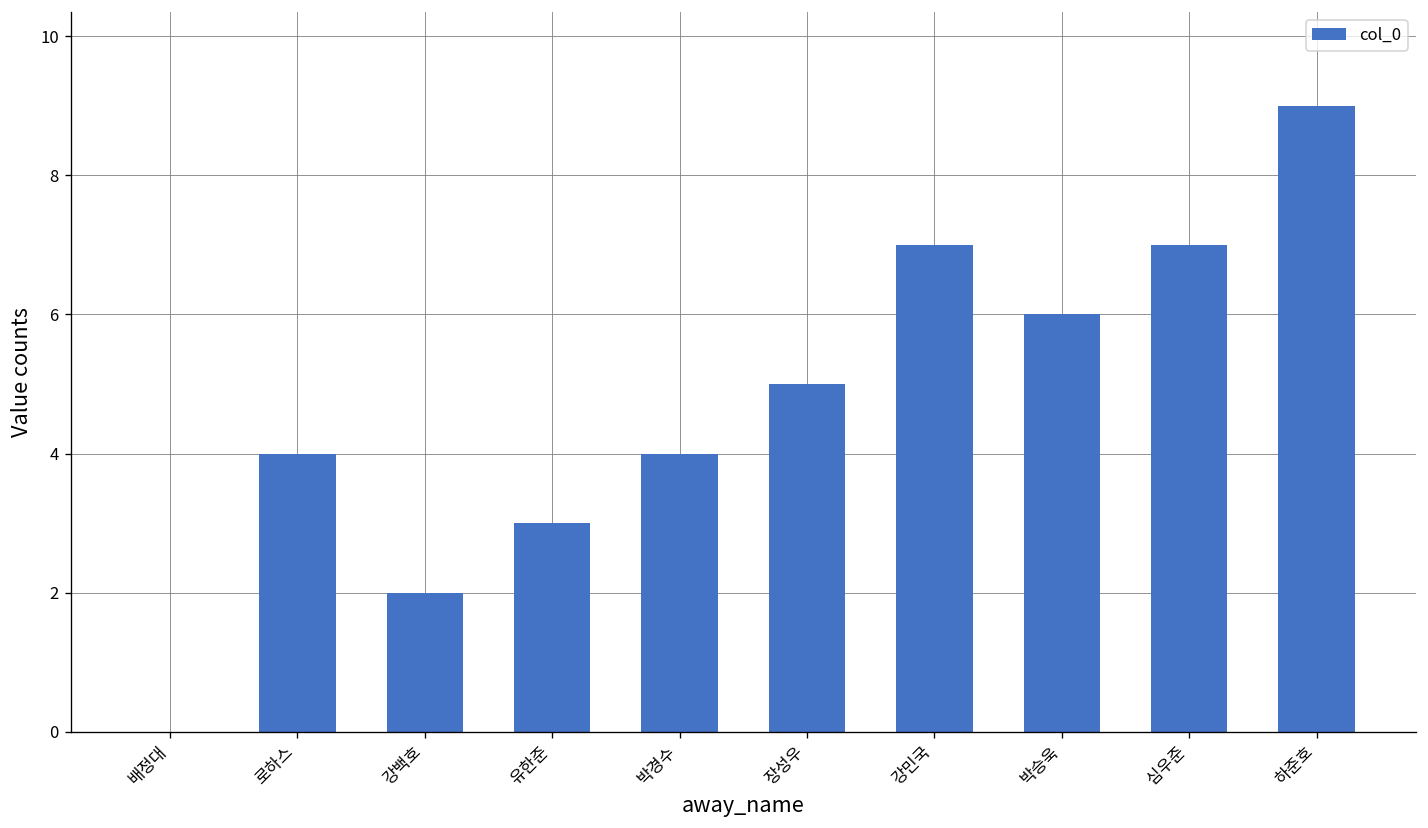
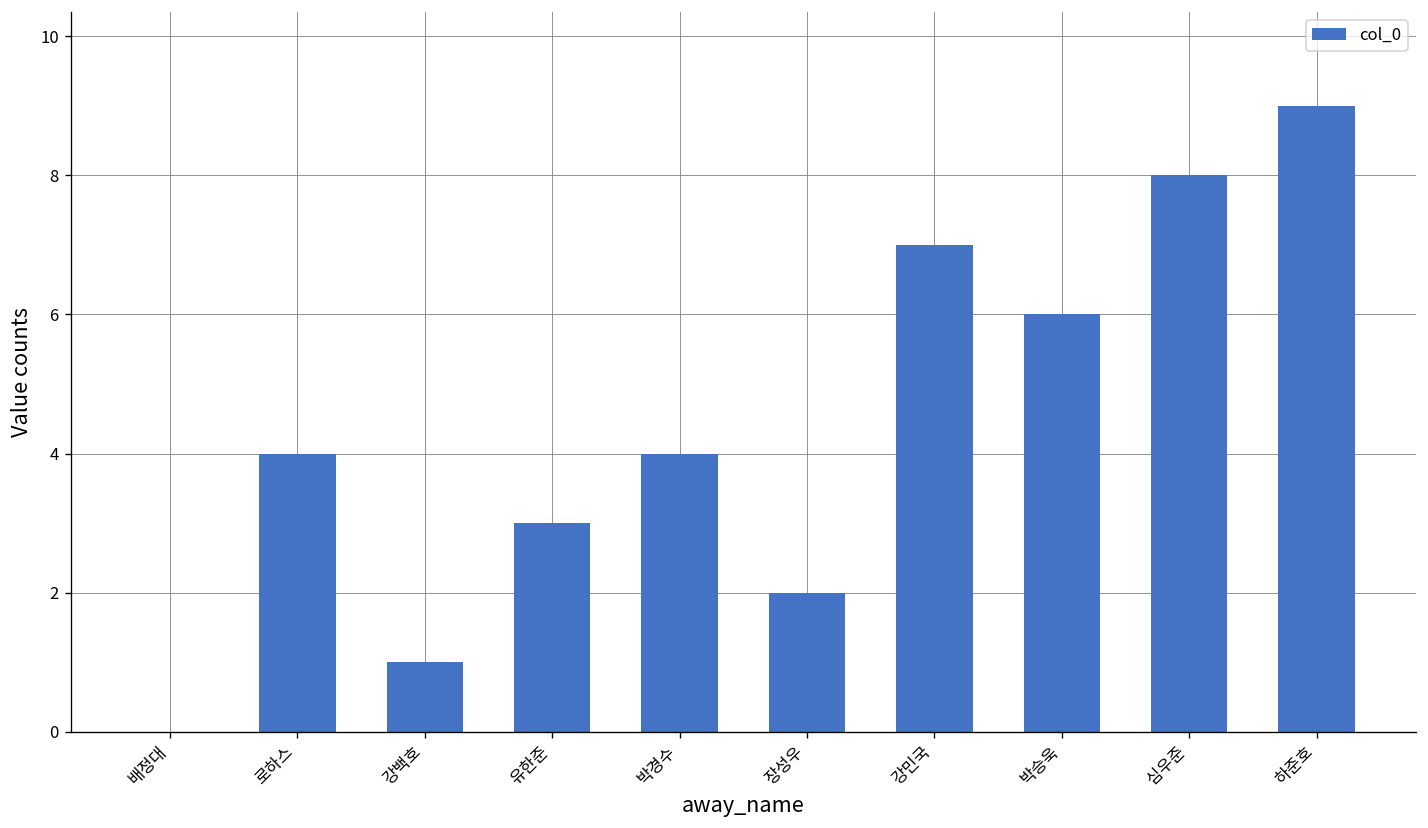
  {
    "배정대": 0,
    "로하스": 4,
-   "강백호": 2,
+   "강백호": 1,
    "유한준": 3,
    "박경수": 4,
-   "장성우": 5,
+   "장성우": 2,
    "강민국": 7,
    "박승욱": 6,
-   "심우준": 7,
+   "심우준": 8,
    "하준호": 9
  }
